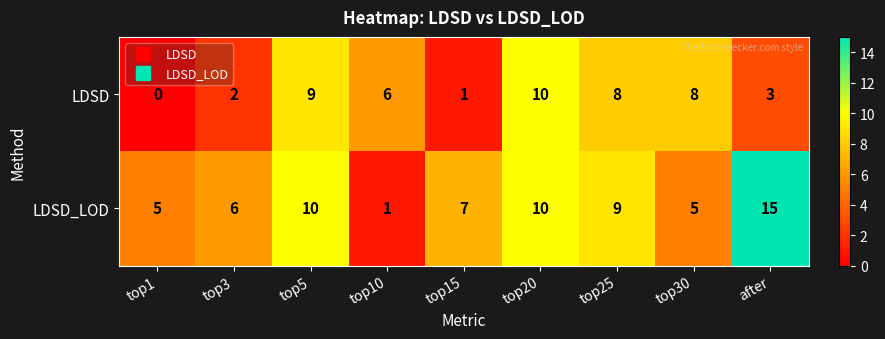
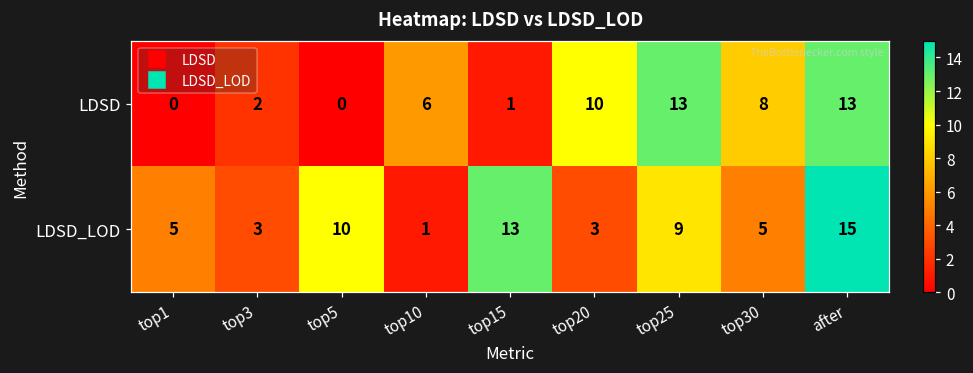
  {
    "LDSD": {
      "top1": 0,
      "top3": 2,
-     "top5": 9,
+     "top5": 0,
      "top10": 6,
      "top15": 1,
      "top20": 10,
-     "top25": 8,
+     "top25": 13,
      "top30": 8,
-     "after": 3
+     "after": 13
    },
    "LDSD_LOD": {
      "top1": 5,
-     "top3": 6,
+     "top3": 3,
      "top5": 10,
      "top10": 1,
-     "top15": 7,
-     "top20": 10,
+     "top15": 13,
+     "top20": 3,
      "top25": 9,
      "top30": 5,
      "after": 15
    }
  }
